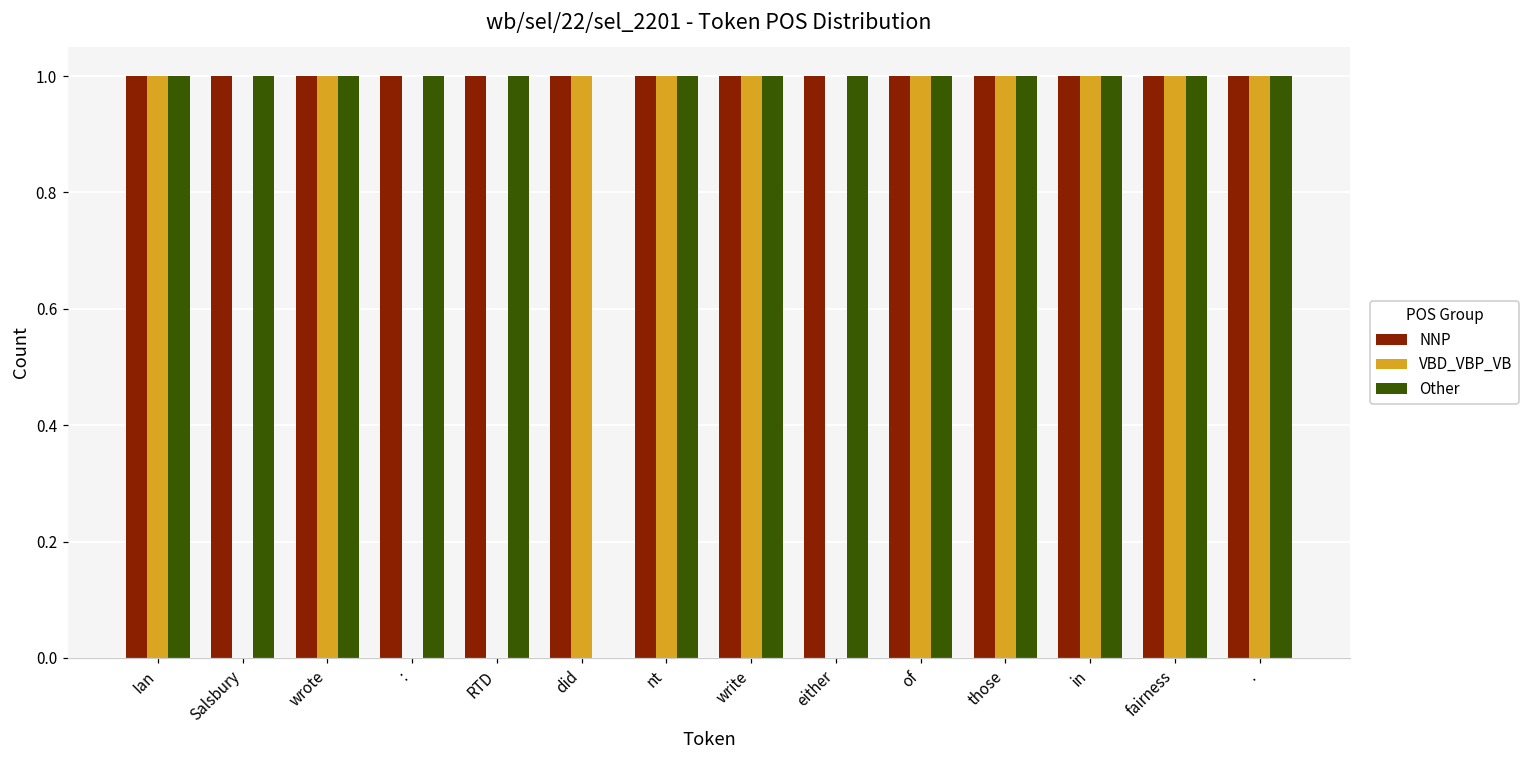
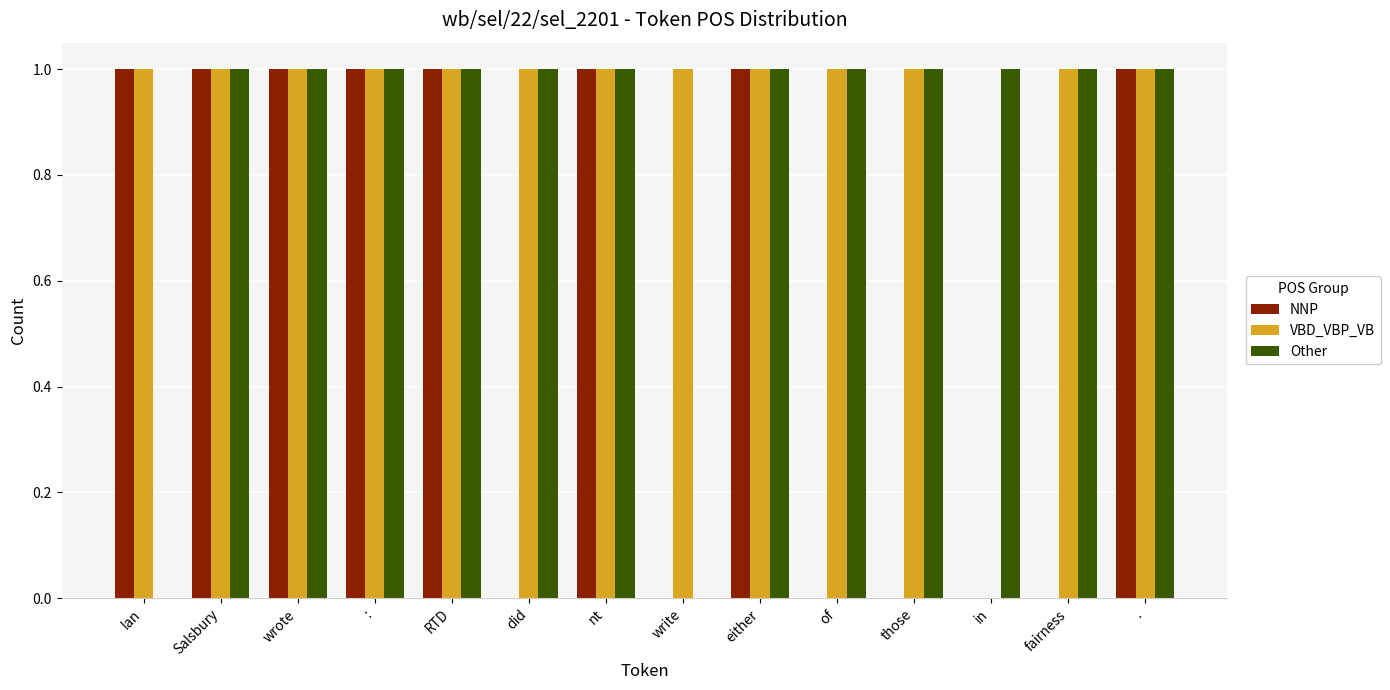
  {
    "NNP": {
      "Ian": 1,
      "Salsbury": 1,
      "wrote": 1,
      ":": 1,
      "RTD": 1,
-     "did": 1,
+     "did": 0,
      "nt": 1,
-     "write": 1,
+     "write": 0,
      "either": 1,
-     "of": 1,
-     "those": 1,
-     "in": 1,
-     "fairness": 1,
+     "of": 0,
+     "those": 0,
+     "in": 0,
+     "fairness": 0,
      ".": 1
    },
    "VBD_VBP_VB": {
      "Ian": 1,
-     "Salsbury": 0,
+     "Salsbury": 1,
      "wrote": 1,
-     ":": 0,
-     "RTD": 0,
+     ":": 1,
+     "RTD": 1,
      "did": 1,
      "nt": 1,
      "write": 1,
-     "either": 0,
+     "either": 1,
      "of": 1,
      "those": 1,
-     "in": 1,
+     "in": 0,
      "fairness": 1,
      ".": 1
    },
    "Other": {
-     "Ian": 1,
+     "Ian": 0,
      "Salsbury": 1,
      "wrote": 1,
      ":": 1,
      "RTD": 1,
-     "did": 0,
+     "did": 1,
      "nt": 1,
-     "write": 1,
+     "write": 0,
      "either": 1,
      "of": 1,
      "those": 1,
      "in": 1,
      "fairness": 1,
      ".": 1
    }
  }
